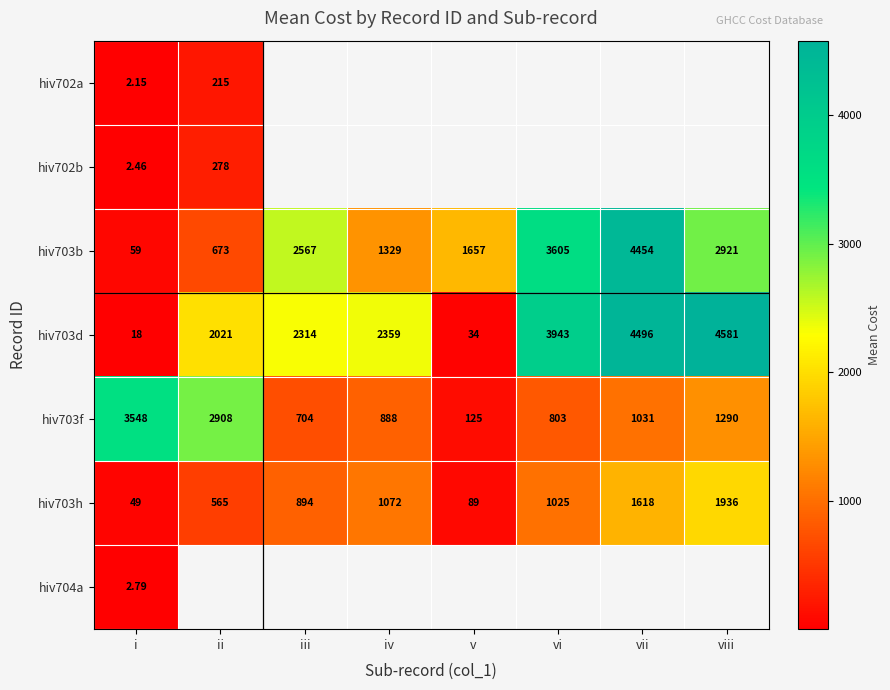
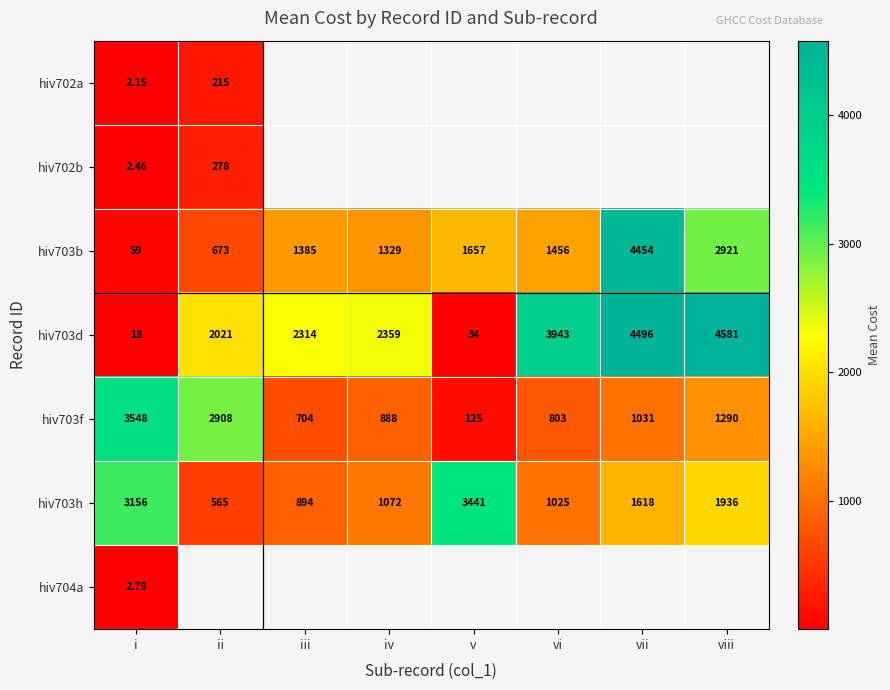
  {
    "hiv702a": {
      "i": 2.15,
      "ii": 215
    },
    "hiv702b": {
      "i": 2.46,
      "ii": 278
    },
    "hiv703b": {
      "i": 59,
      "ii": 673,
-     "iii": 2567,
+     "iii": 1385,
      "iv": 1329,
      "v": 1657,
-     "vi": 3605,
+     "vi": 1456,
      "vii": 4454,
      "viii": 2921
    },
    "hiv703d": {
      "i": 18,
      "ii": 2021,
      "iii": 2314,
      "iv": 2359,
      "v": 34,
      "vi": 3943,
      "vii": 4496,
      "viii": 4581
    },
    "hiv703f": {
      "i": 3548,
      "ii": 2908,
      "iii": 704,
      "iv": 888,
      "v": 125,
      "vi": 803,
      "vii": 1031,
      "viii": 1290
    },
    "hiv703h": {
-     "i": 49,
+     "i": 3156,
      "ii": 565,
      "iii": 894,
      "iv": 1072,
-     "v": 89,
+     "v": 3441,
      "vi": 1025,
      "vii": 1618,
      "viii": 1936
    },
    "hiv704a": {
      "i": 2.79
    }
  }
